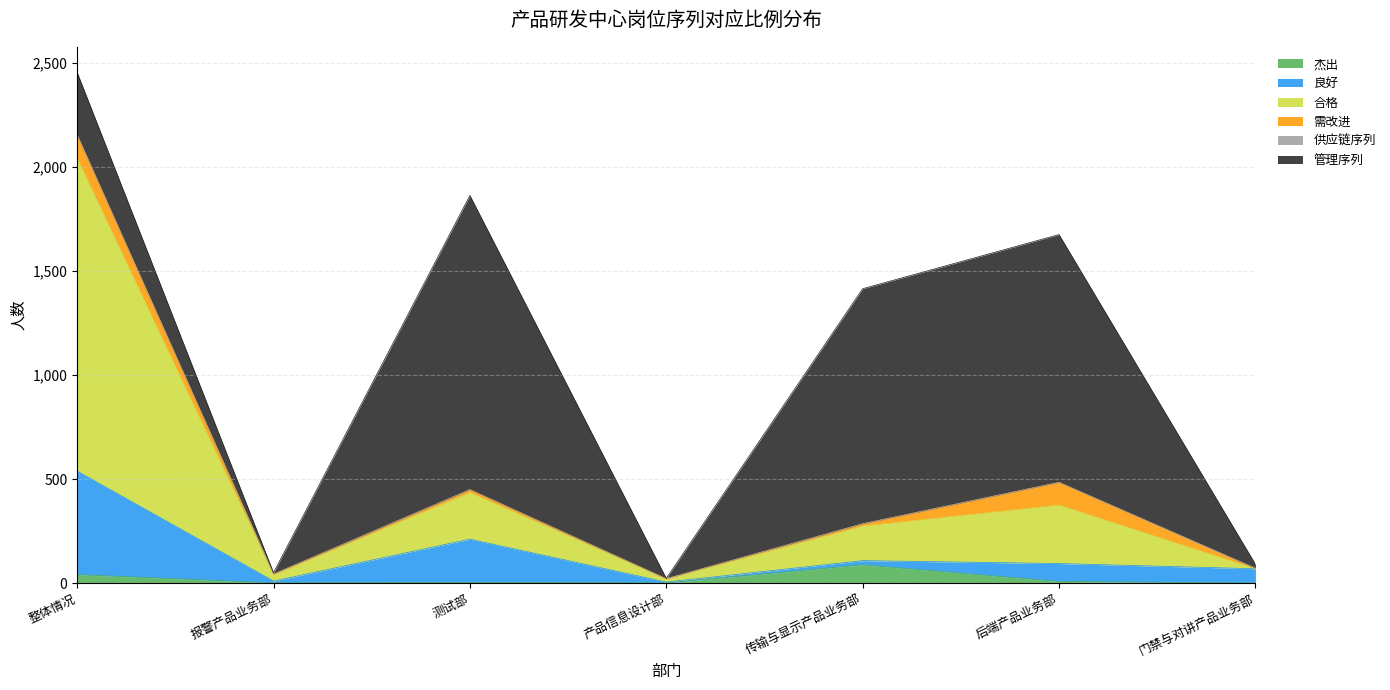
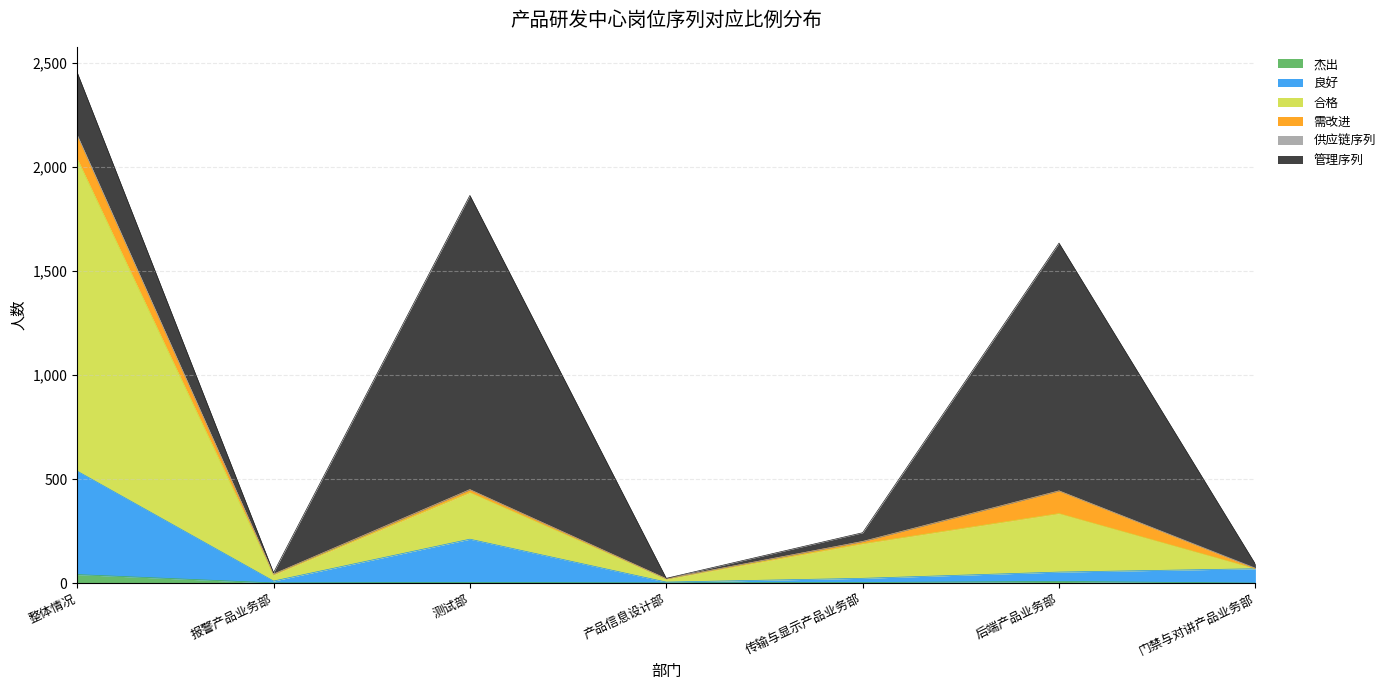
  {
    "杰出": {
      "整体情况": "40",
      "测试部": "0",
-     "传输与显示产品业务部": "90",
+     "传输与显示产品业务部": "0",
      "后端产品业务部": "10",
      "门禁与对讲产品业务部": "0"
    },
    "良好": {
      "整体情况": "500",
      "测试部": "210",
      "传输与显示产品业务部": "20",
-     "后端产品业务部": "90"
+     "后端产品业务部": "50"
    },
    "合格": {
      "整体情况": "1,500",
      "测试部": "220",
      "后端产品业务部": "280"
    },
    "管理序列": {
      "整体情况": "300",
      "测试部": "1,410",
-     "传输与显示产品业务部": "1,130",
+     "传输与显示产品业务部": "40",
      "后端产品业务部": "1,190",
      "门禁与对讲产品业务部": "20"
    }
  }
